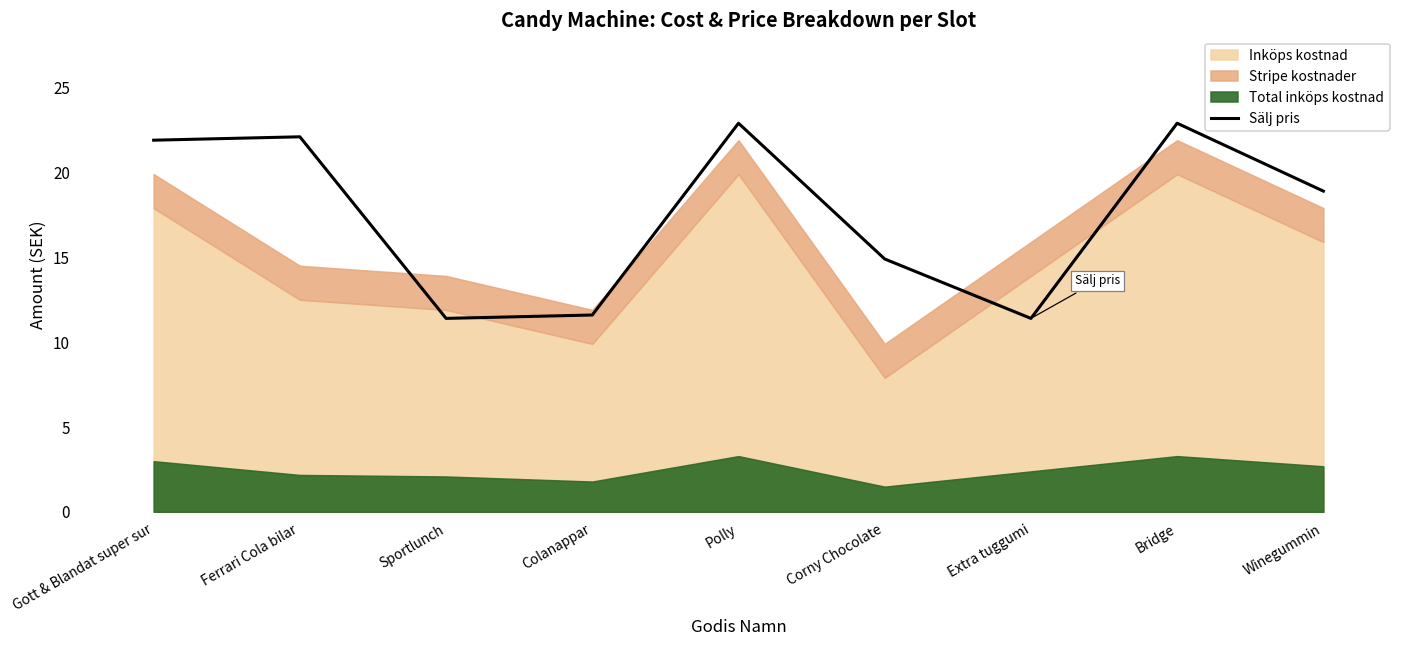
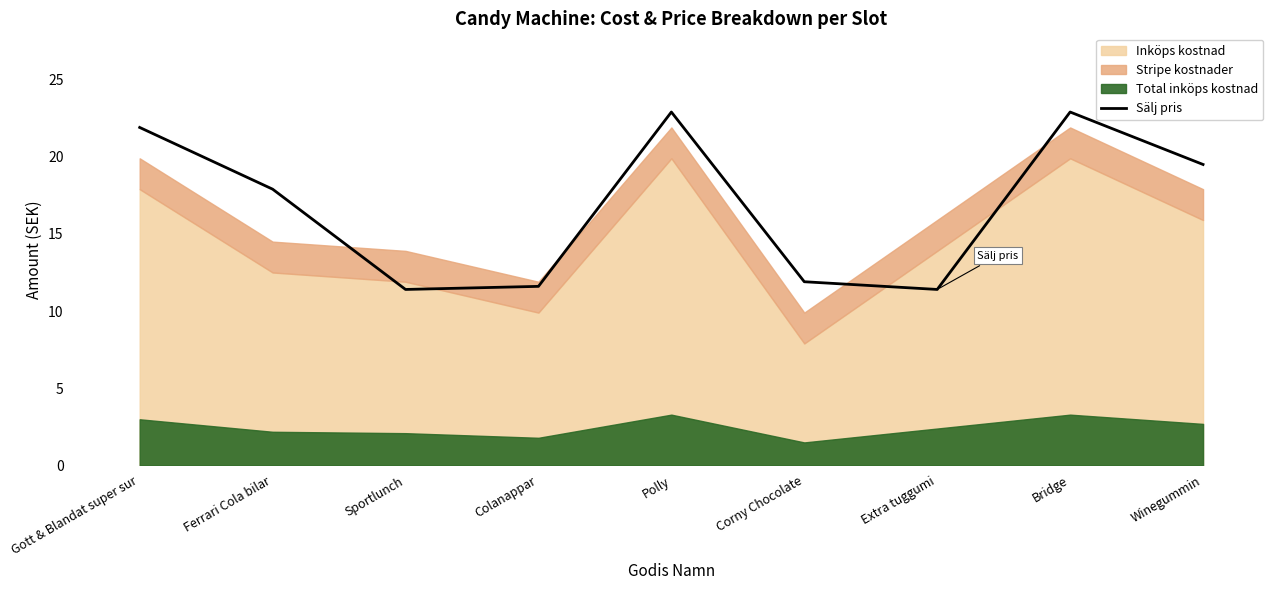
  {
    "Sälj pris": {
      "Gott & Blandat super sur": 21.9,
-     "Ferrari Cola bilar": 22.1,
+     "Ferrari Cola bilar": 17.9,
      "Sportlunch": 11.4,
      "Colanappar": 11.6,
      "Polly": 22.9,
-     "Corny Chocolate": 14.9,
+     "Corny Chocolate": 11.9,
      "Extra tuggumi": 11.4,
      "Bridge": 22.9,
-     "Winegummin": 18.9
+     "Winegummin": 19.5
    },
    "Total inköps kostnad": {
      "Gott & Blandat super sur": 3.0,
      "Ferrari Cola bilar": 2.2,
      "Sportlunch": 2.1,
      "Colanappar": 1.8,
      "Polly": 3.3,
      "Corny Chocolate": 1.5,
      "Extra tuggumi": 2.4,
      "Bridge": 3.3,
      "Winegummin": 2.7
    }
  }
